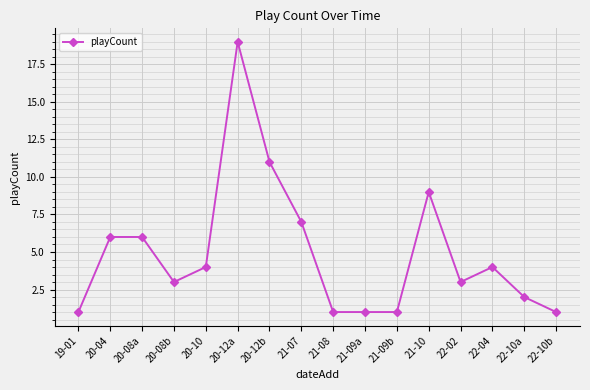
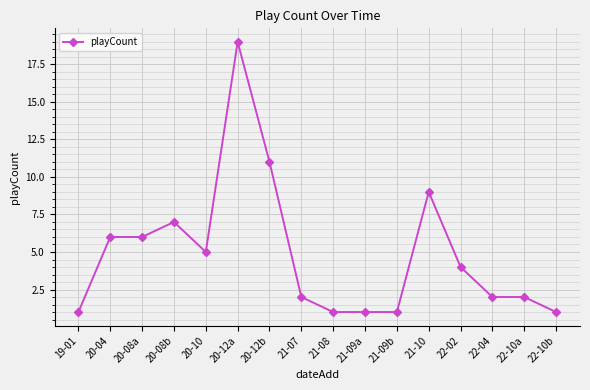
  {
    "19-01": 1,
    "20-04": 6,
    "20-08a": 6,
-   "20-08b": 3,
-   "20-10": 4,
+   "20-08b": 7,
+   "20-10": 5,
    "20-12a": 19,
    "20-12b": 11,
-   "21-07": 7,
+   "21-07": 2,
    "21-08": 1,
    "21-09a": 1,
    "21-09b": 1,
    "21-10": 9,
-   "22-02": 3,
-   "22-04": 4,
+   "22-02": 4,
+   "22-04": 2,
    "22-10a": 2,
    "22-10b": 1
  }
